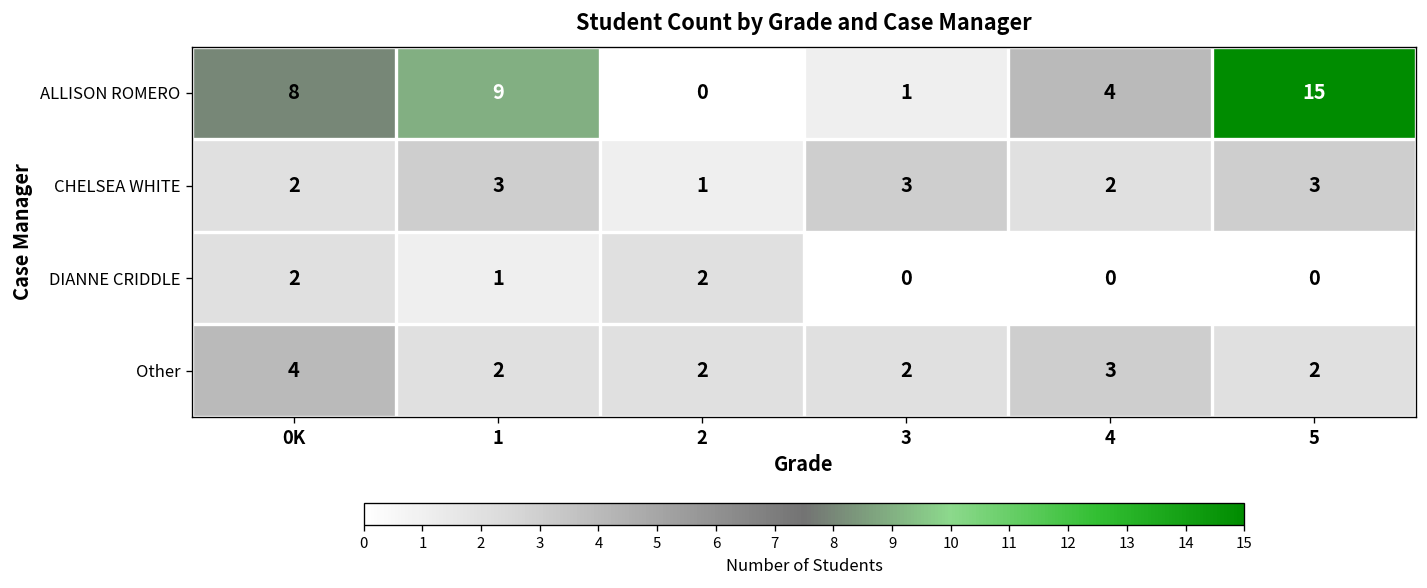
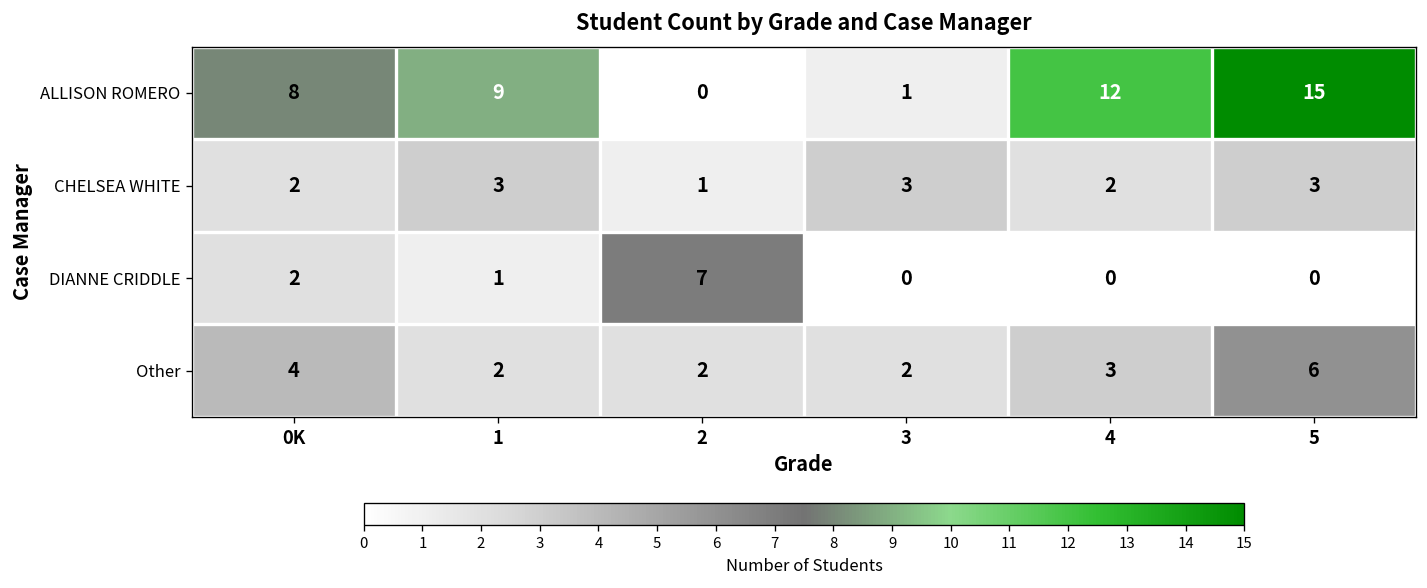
  {
    "ALLISON ROMERO": {
      "0K": 8,
      "1": 9,
      "2": 0,
      "3": 1,
-     "4": 4,
+     "4": 12,
      "5": 15
    },
    "CHELSEA WHITE": {
      "0K": 2,
      "1": 3,
      "2": 1,
      "3": 3,
      "4": 2,
      "5": 3
    },
    "DIANNE CRIDDLE": {
      "0K": 2,
      "1": 1,
-     "2": 2,
+     "2": 7,
      "3": 0,
      "4": 0,
      "5": 0
    },
    "Other": {
      "0K": 4,
      "1": 2,
      "2": 2,
      "3": 2,
      "4": 3,
-     "5": 2
+     "5": 6
    }
  }
